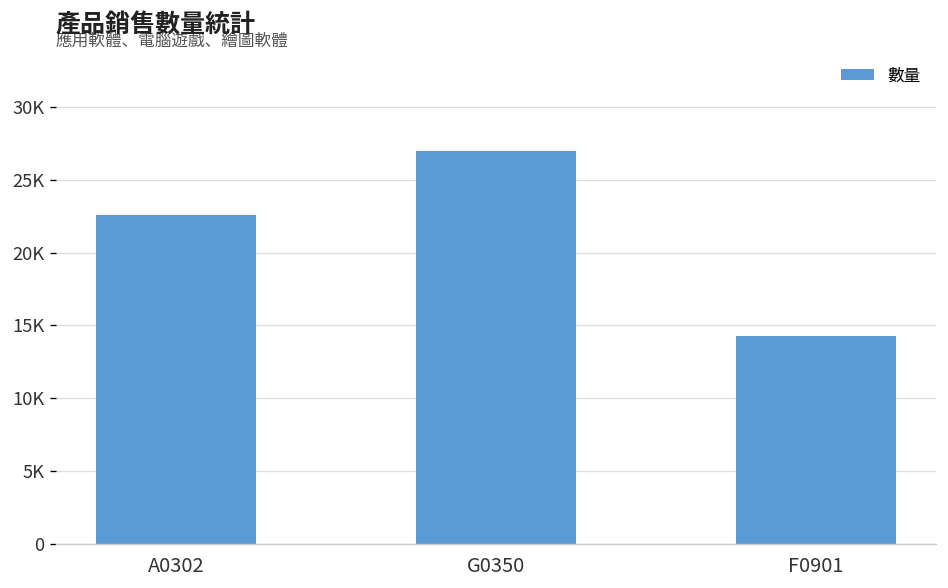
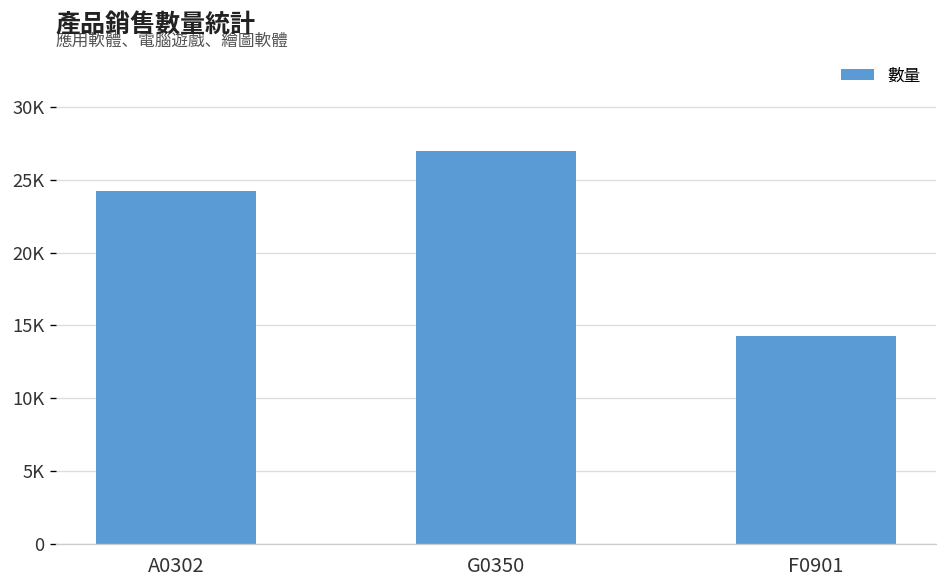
  {
-   "A0302": 22600,
+   "A0302": 24300,
    "G0350": 27000,
    "F0901": 14300
  }
